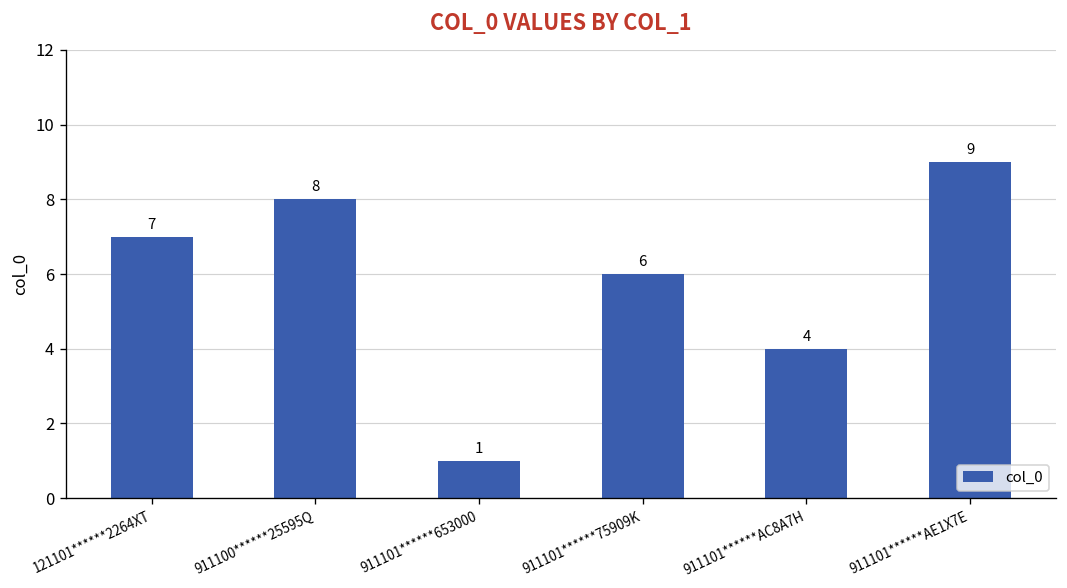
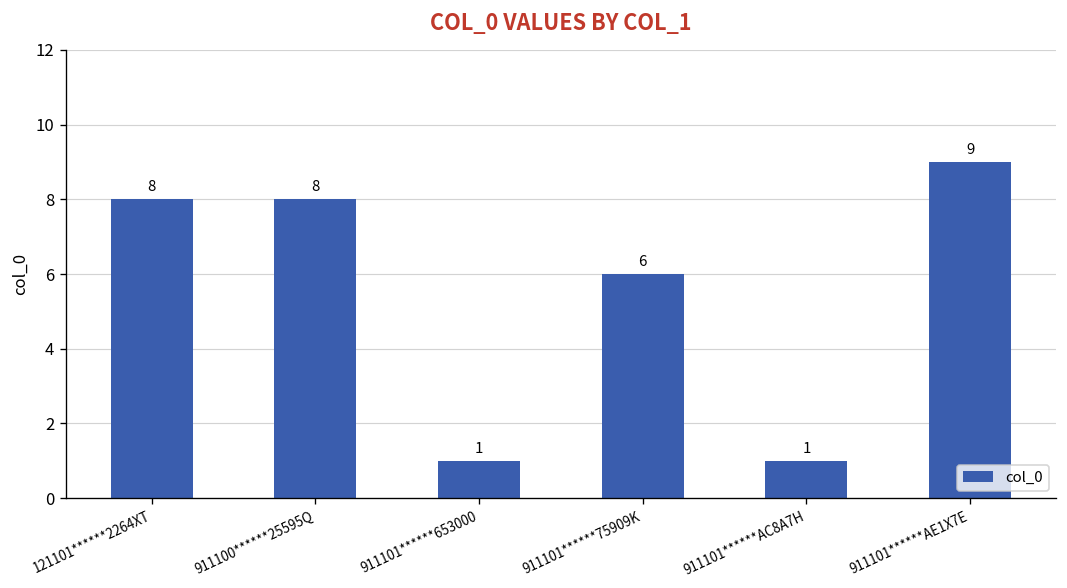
  {
-   "121101******2264XT": 7,
+   "121101******2264XT": 8,
    "911100******25595Q": 8,
    "911101******653000": 1,
    "911101******75909K": 6,
-   "911101******AC8A7H": 4,
+   "911101******AC8A7H": 1,
    "911101******AE1X7E": 9
  }
